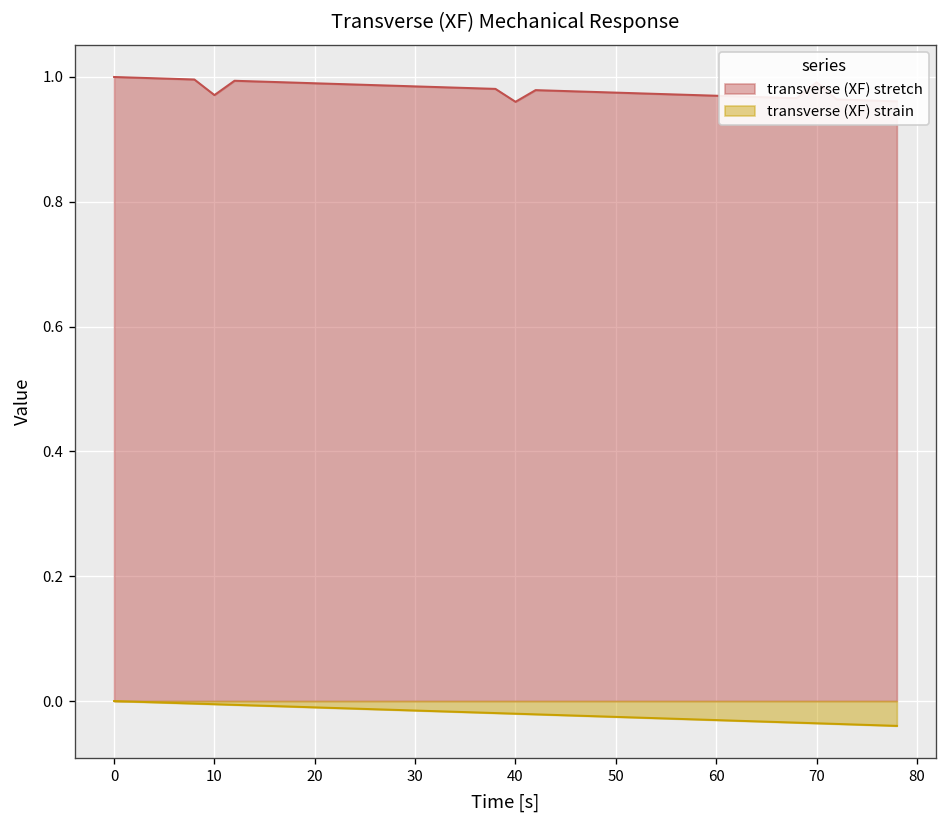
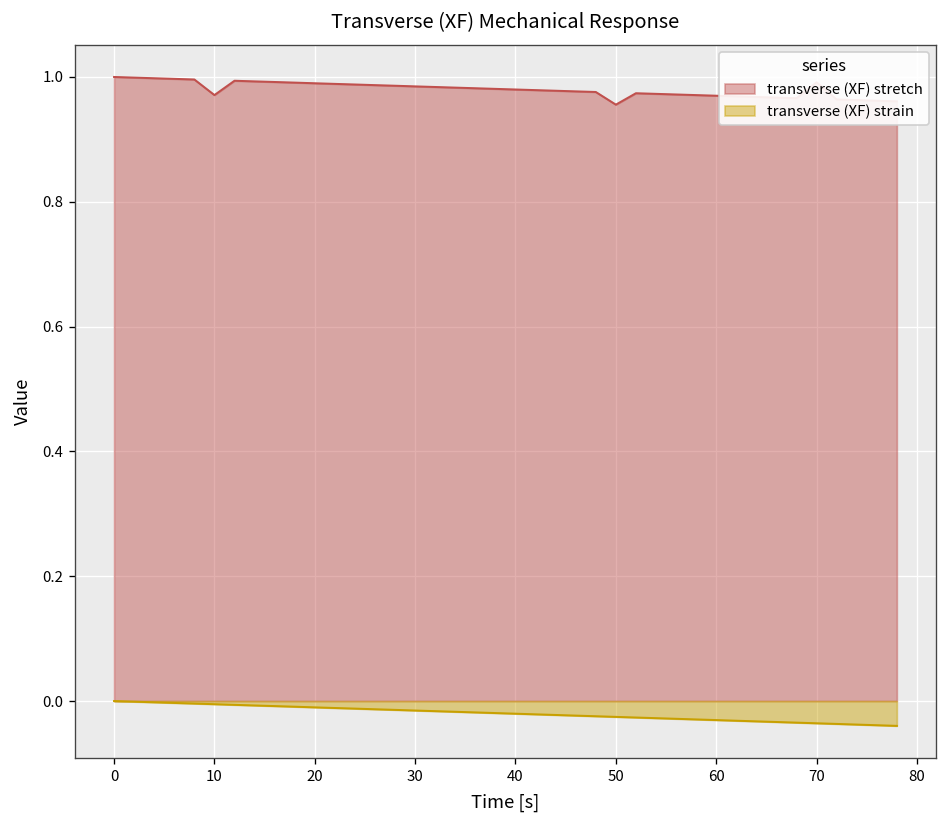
  {
    "transverse (XF) stretch": {
      "0": 1.00,
      "10": 0.97,
      "20": 0.99,
      "30": 0.98,
-     "40": 0.96,
-     "50": 0.97,
+     "40": 0.98,
+     "50": 0.96,
      "60": 0.97
    }
  }
